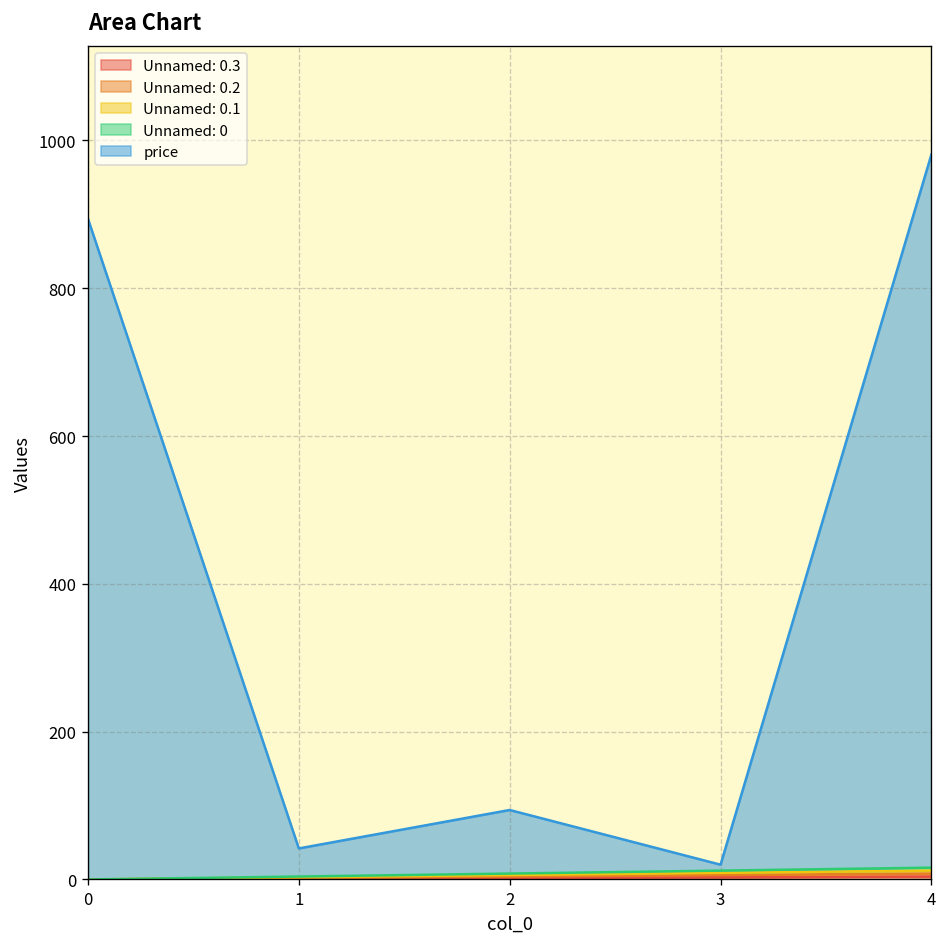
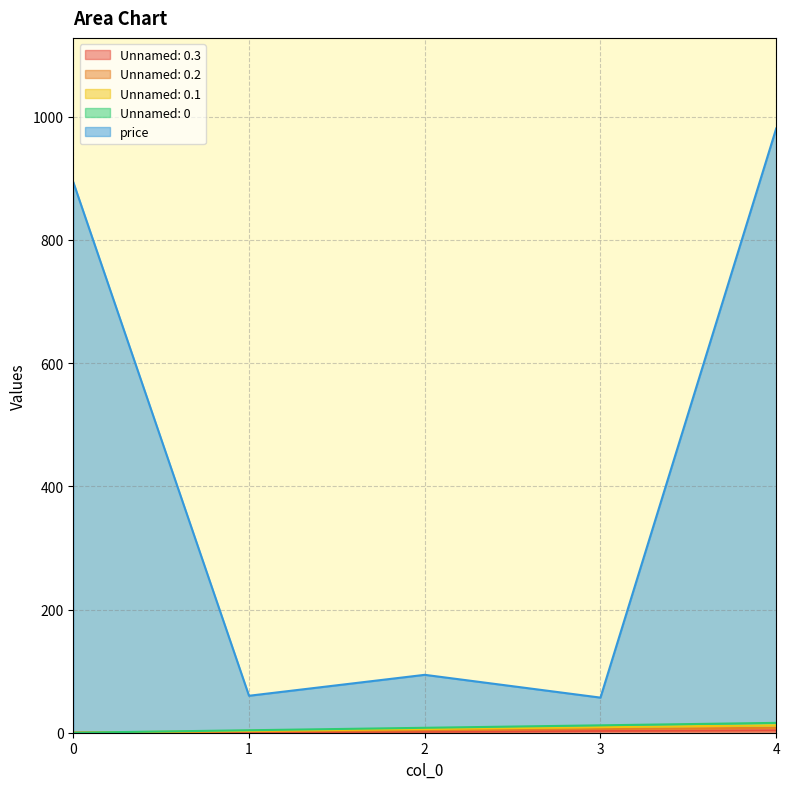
  {
    "price": {
      "0": 890,
-     "1": 40,
+     "1": 60,
      "2": 90,
-     "3": 10,
+     "3": 50,
      "4": 970
    }
  }
